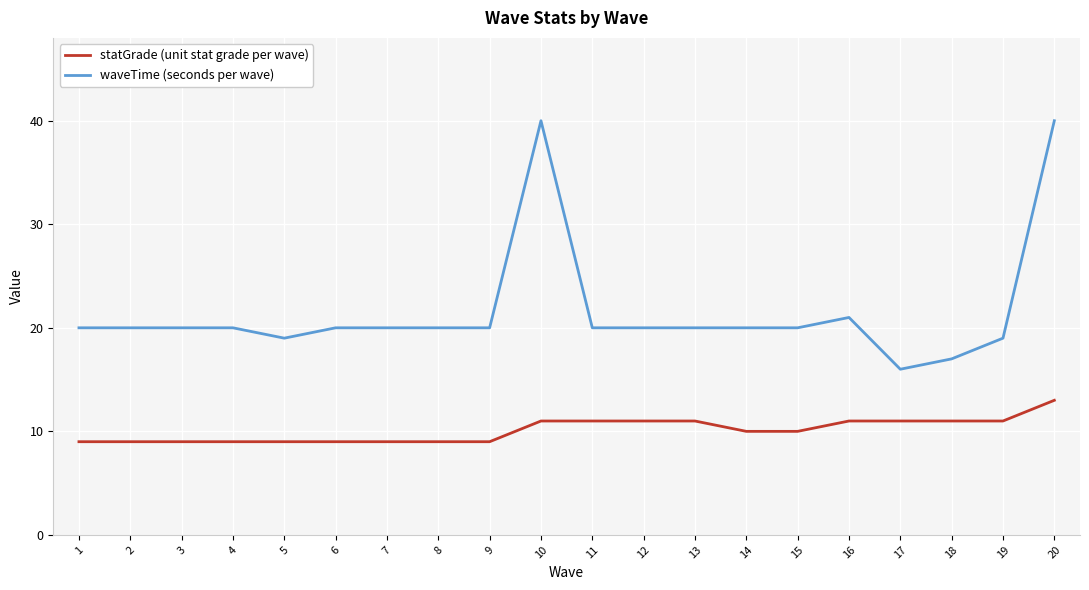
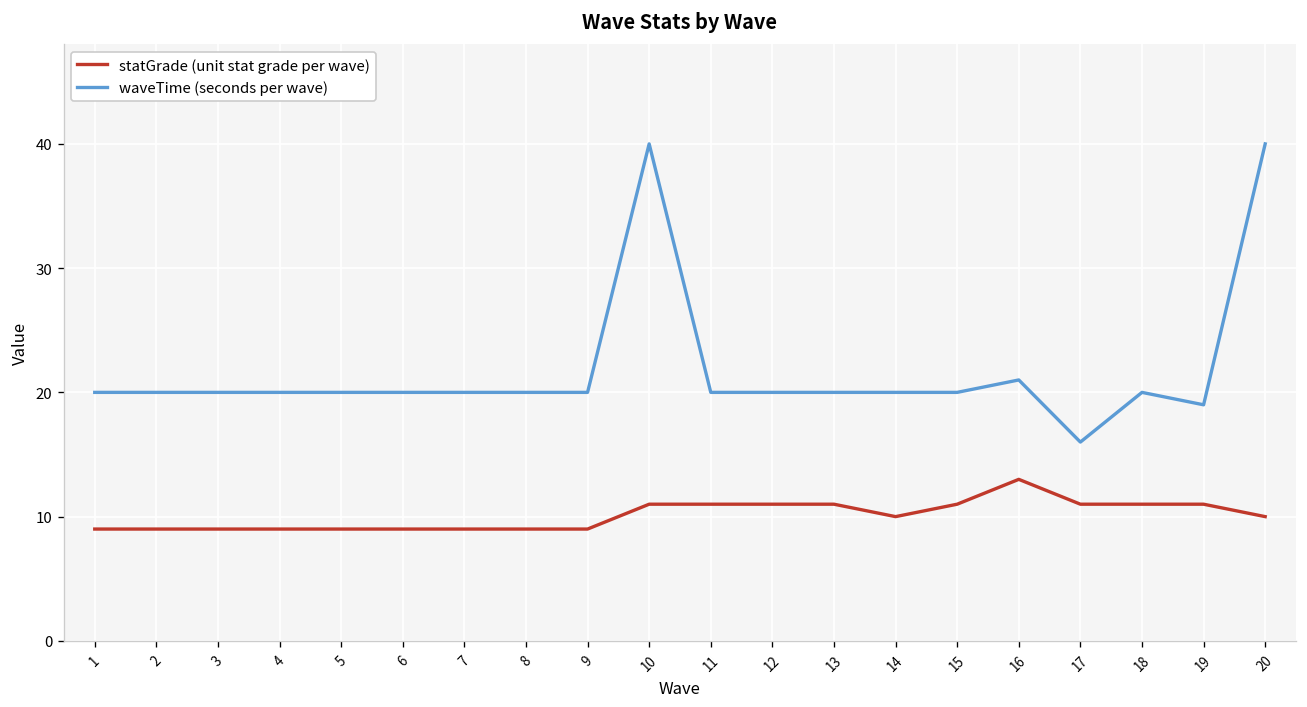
  {
    "statGrade (unit stat grade per wave)": {
      "1": 9,
      "2": 9,
      "3": 9,
      "4": 9,
      "5": 9,
      "6": 9,
      "7": 9,
      "8": 9,
      "9": 9,
      "10": 11,
      "11": 11,
      "12": 11,
      "13": 11,
      "14": 10,
-     "15": 10,
-     "16": 11,
+     "15": 11,
+     "16": 13,
      "17": 11,
      "18": 11,
      "19": 11,
-     "20": 13
+     "20": 10
    },
    "waveTime (seconds per wave)": {
      "1": 20,
      "2": 20,
      "3": 20,
      "4": 20,
-     "5": 19,
+     "5": 20,
      "6": 20,
      "7": 20,
      "8": 20,
      "9": 20,
      "10": 40,
      "11": 20,
      "12": 20,
      "13": 20,
      "14": 20,
      "15": 20,
      "16": 21,
      "17": 16,
-     "18": 17,
+     "18": 20,
      "19": 19,
      "20": 40
    }
  }
